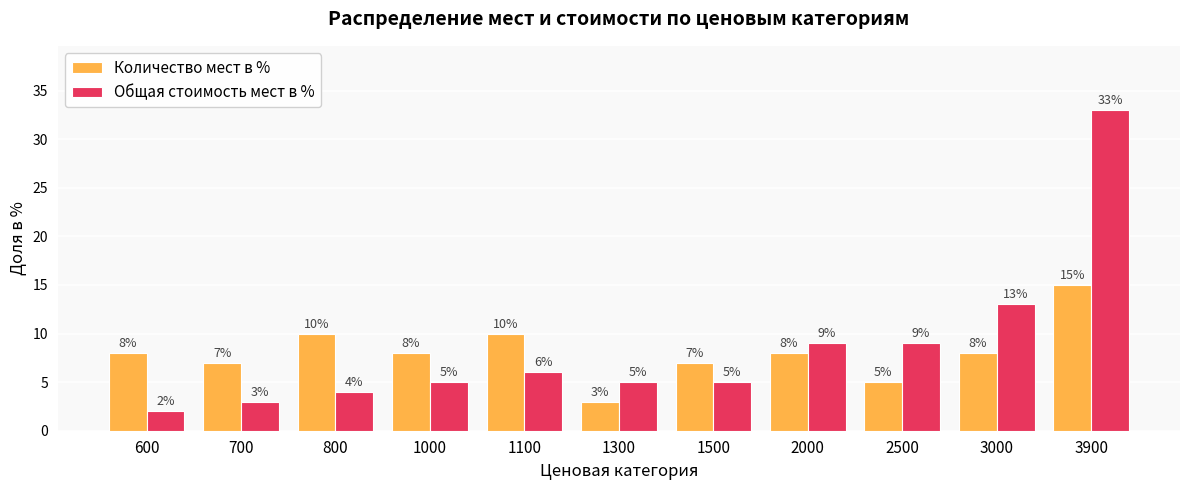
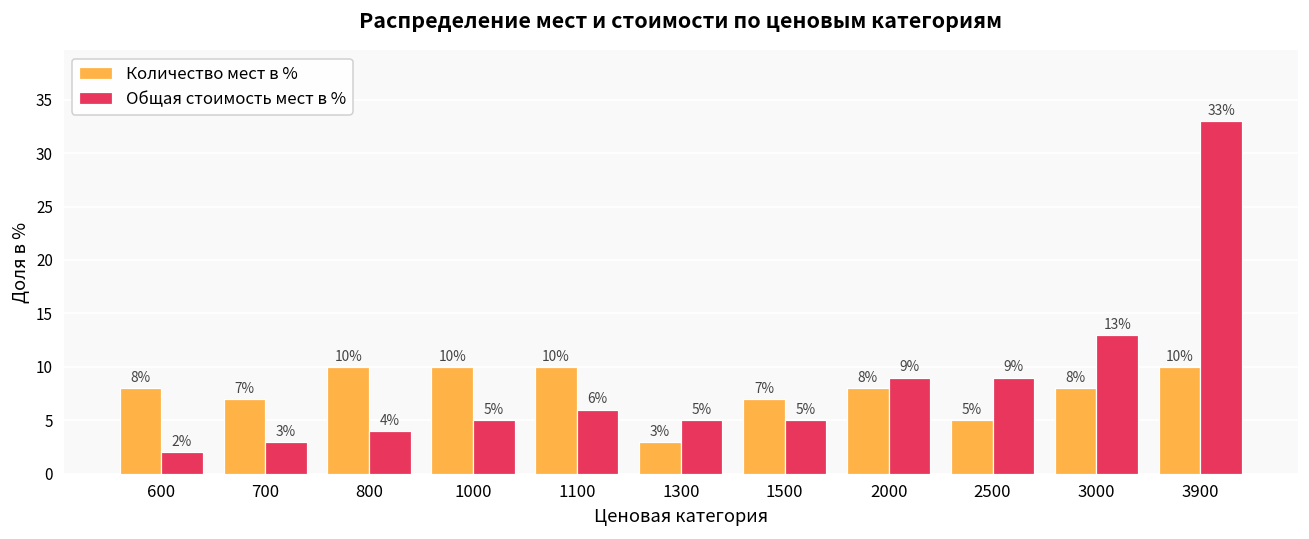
  {
    "Количество мест в %": {
      "600": "8%",
      "700": "7%",
      "800": "10%",
-     "1000": "8%",
+     "1000": "10%",
      "1100": "10%",
      "1300": "3%",
      "1500": "7%",
      "2000": "8%",
      "2500": "5%",
      "3000": "8%",
-     "3900": "15%"
+     "3900": "10%"
    },
    "Общая стоимость мест в %": {
      "600": "2%",
      "700": "3%",
      "800": "4%",
      "1000": "5%",
      "1100": "6%",
      "1300": "5%",
      "1500": "5%",
      "2000": "9%",
      "2500": "9%",
      "3000": "13%",
      "3900": "33%"
    }
  }
